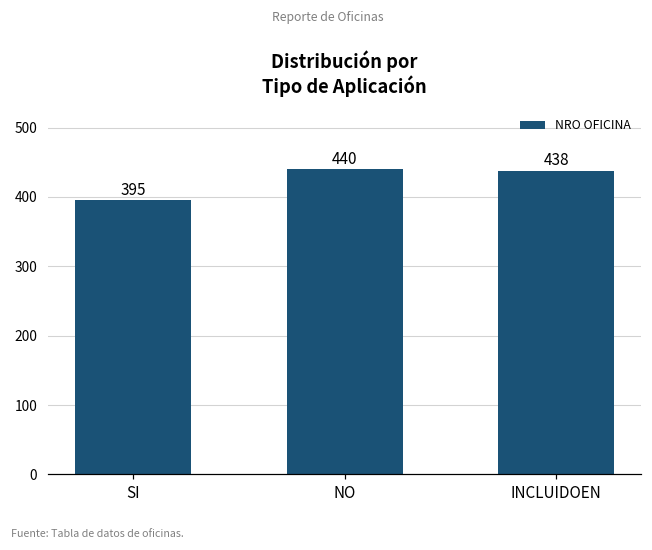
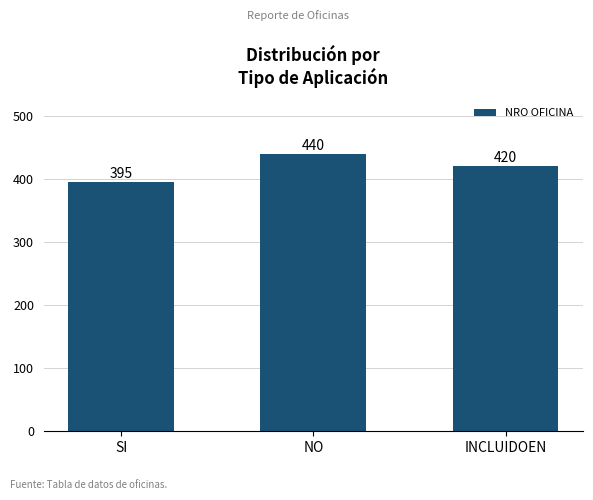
  {
    "SI": 395,
    "NO": 440,
-   "INCLUIDOEN": 438
+   "INCLUIDOEN": 420
  }
